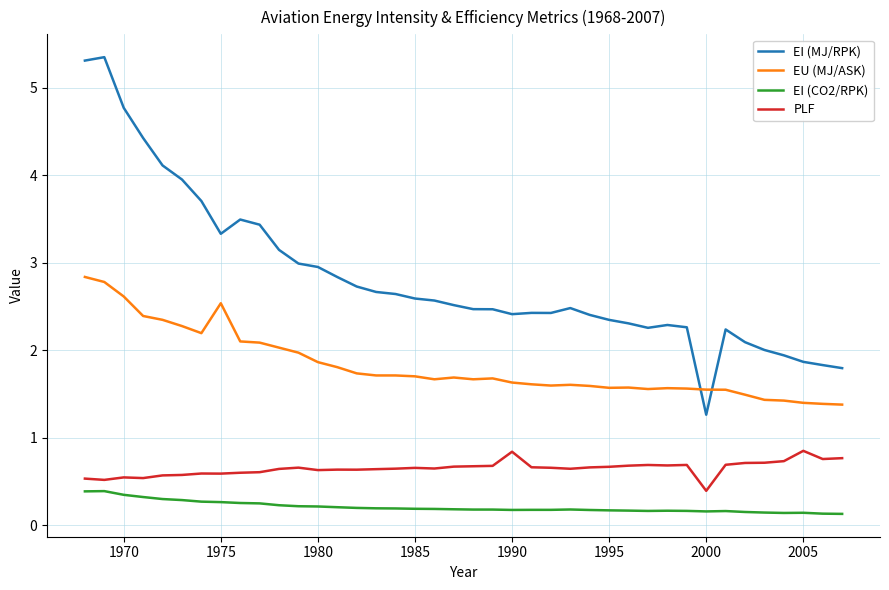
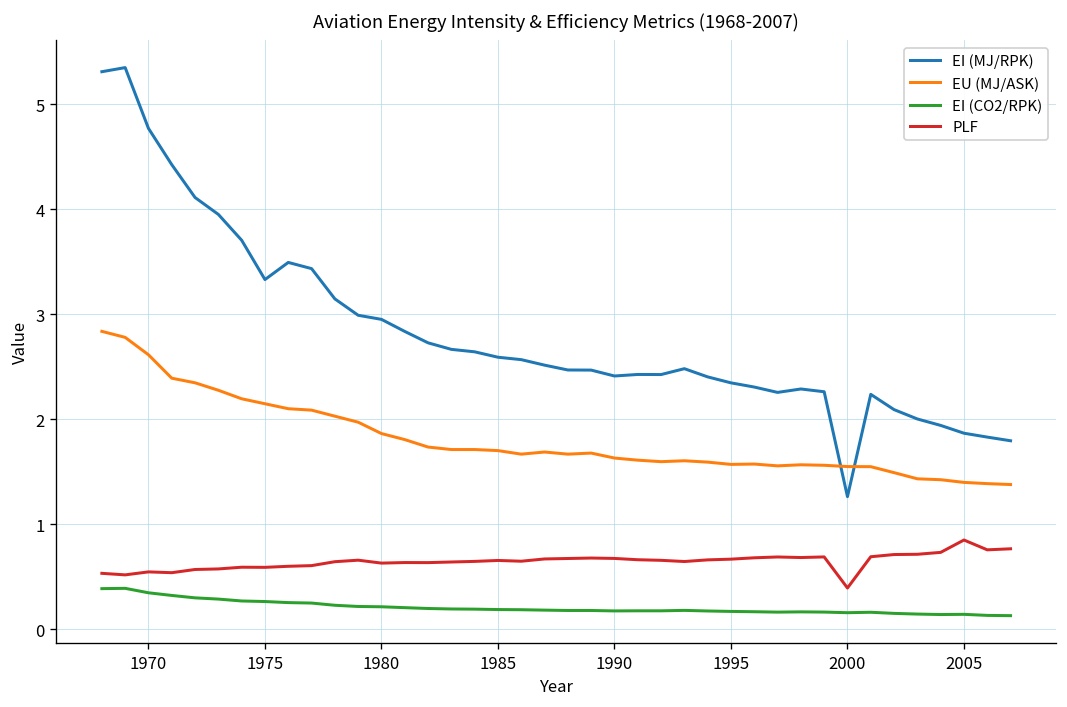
  {
    "EI (MJ/RPK)": {
      "1970": 4.8,
      "1975": 3.3,
      "1980": 3.0,
      "1985": 2.6,
      "1990": 2.4,
      "1995": 2.3,
      "2000": 1.3,
      "2005": 1.9
    },
    "EU (MJ/ASK)": {
      "1970": 2.6,
-     "1975": 2.5,
+     "1975": 2.1,
      "1980": 1.9,
      "1985": 1.7,
      "1990": 1.6,
      "1995": 1.6,
      "2000": 1.6,
      "2005": 1.4
    },
    "EI (CO2/RPK)": {
      "1970": 0.3,
      "1975": 0.3,
      "1980": 0.2,
      "1985": 0.2,
      "1990": 0.2,
      "1995": 0.2,
      "2000": 0.2,
      "2005": 0.1
    },
    "PLF": {
      "1970": 0.5,
      "1975": 0.6,
      "1980": 0.6,
      "1985": 0.7,
-     "1990": 0.8,
+     "1990": 0.7,
      "1995": 0.7,
      "2000": 0.4,
      "2005": 0.9
    }
  }
